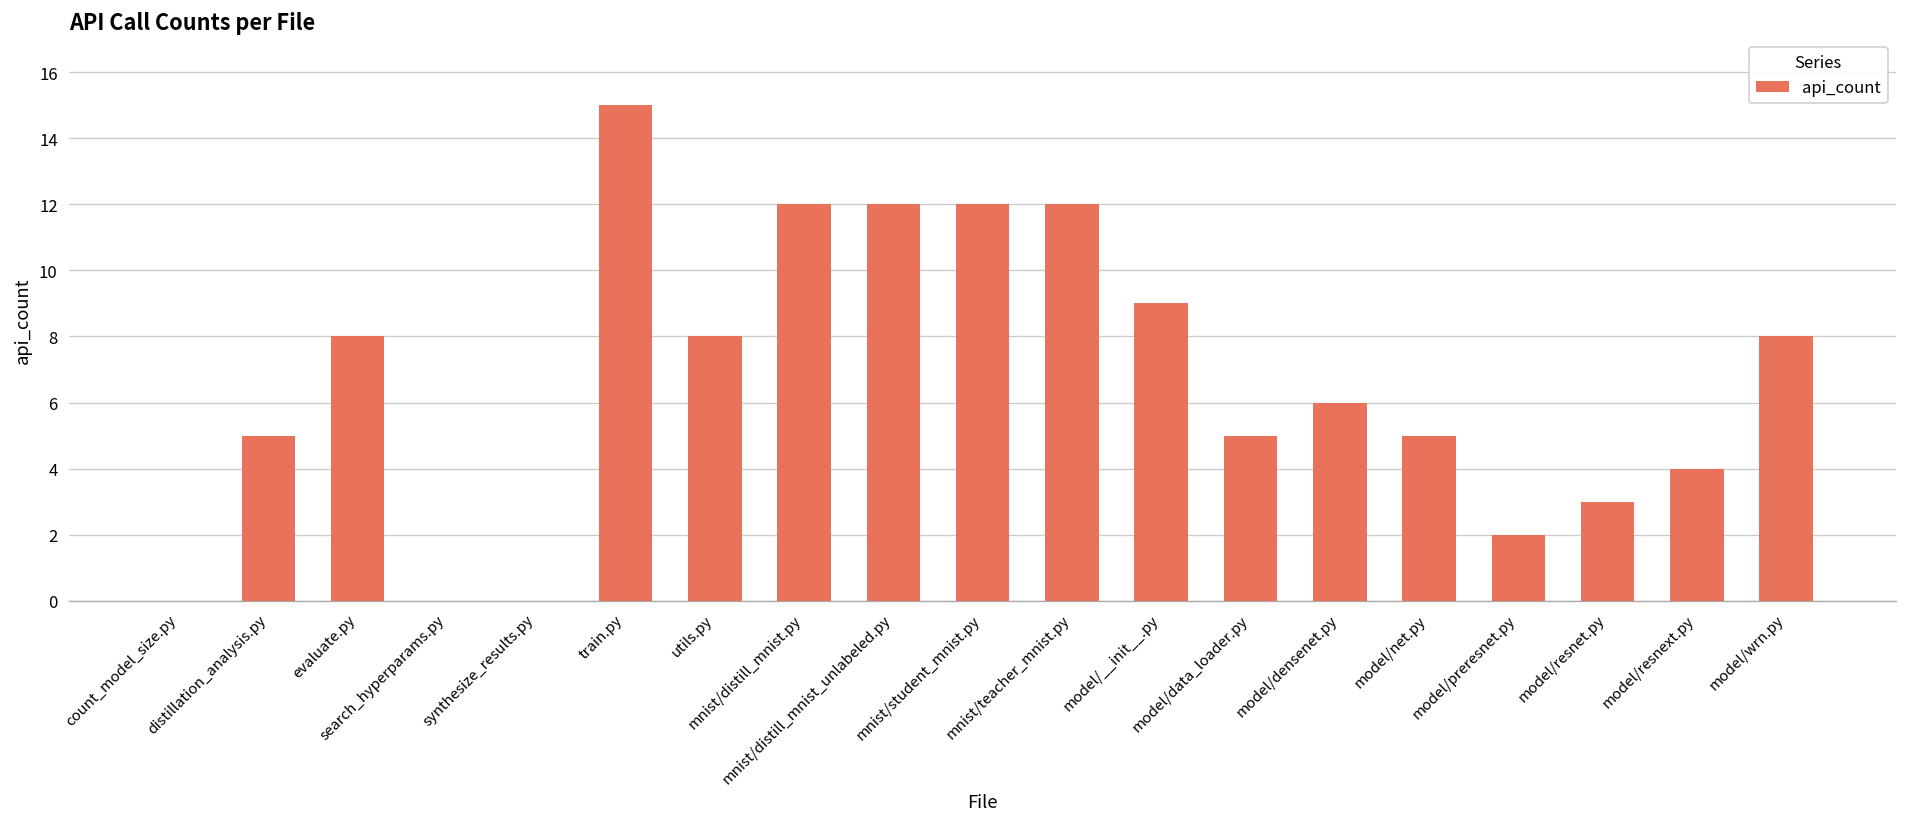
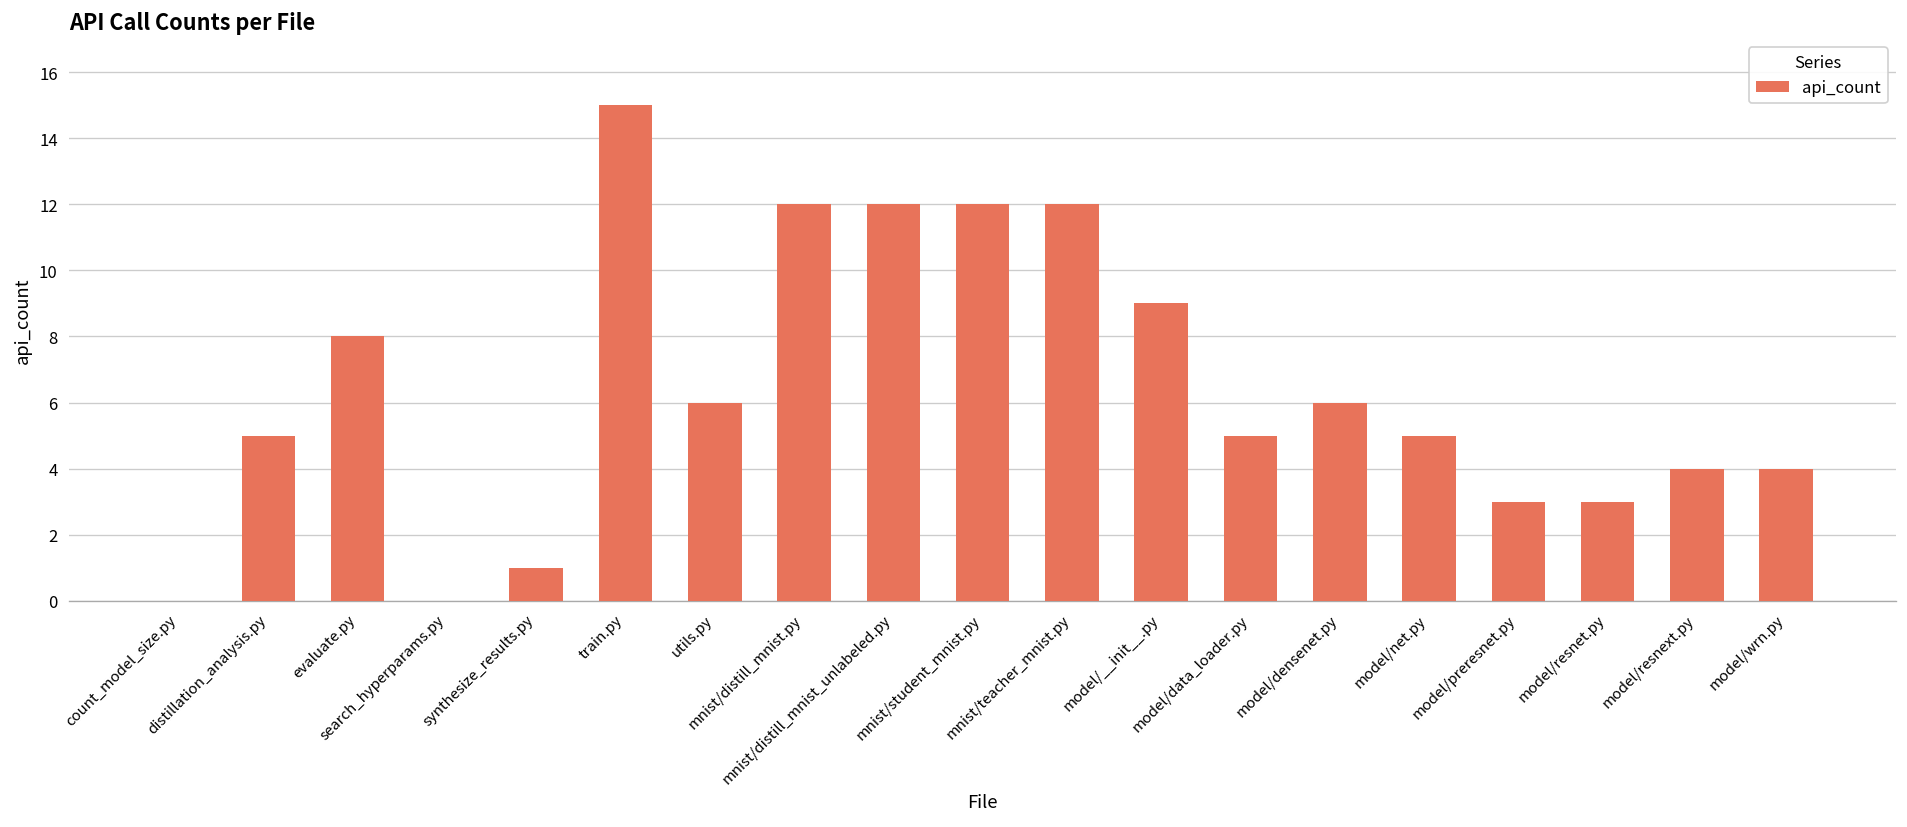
  {
    "count_model_size.py": 0,
    "distillation_analysis.py": 5,
    "evaluate.py": 8,
    "search_hyperparams.py": 0,
-   "synthesize_results.py": 0,
+   "synthesize_results.py": 1,
    "train.py": 15,
-   "utils.py": 8,
+   "utils.py": 6,
    "mnist/distill_mnist.py": 12,
    "mnist/distill_mnist_unlabeled.py": 12,
    "mnist/student_mnist.py": 12,
    "mnist/teacher_mnist.py": 12,
    "model/__init__.py": 9,
    "model/data_loader.py": 5,
    "model/densenet.py": 6,
    "model/net.py": 5,
-   "model/preresnet.py": 2,
+   "model/preresnet.py": 3,
    "model/resnet.py": 3,
    "model/resnext.py": 4,
-   "model/wrn.py": 8
+   "model/wrn.py": 4
  }
